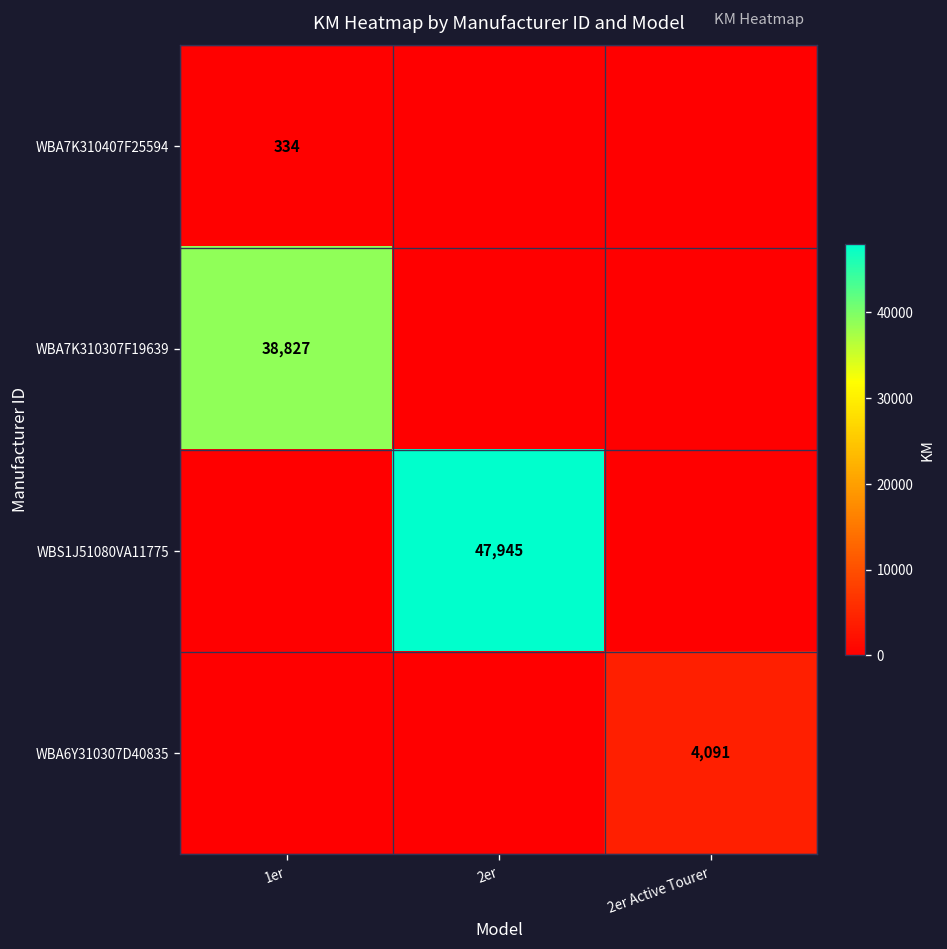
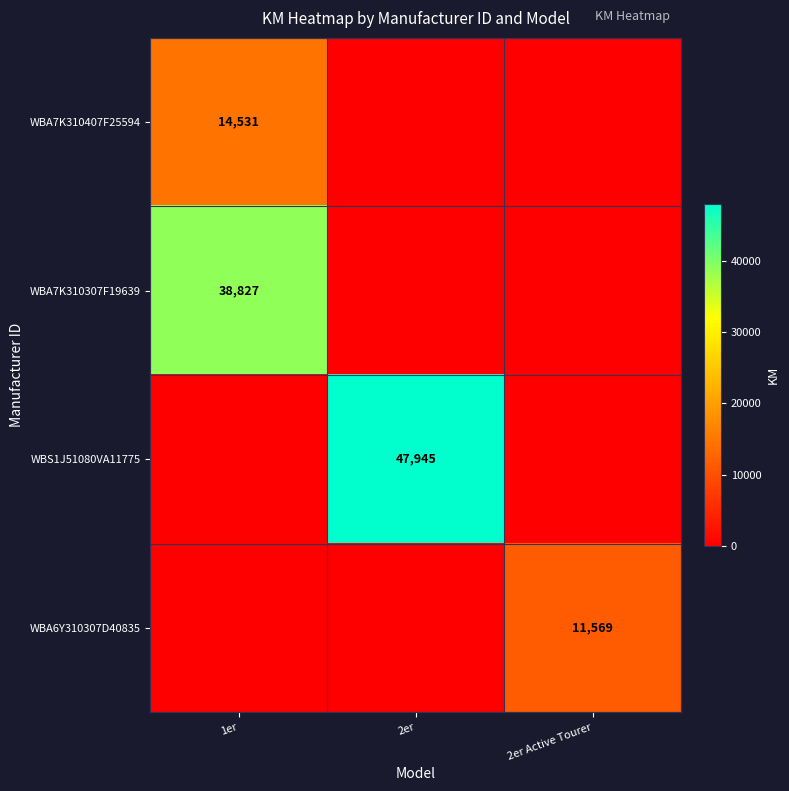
  {
    "WBA7K310407F25594": {
-     "1er": "334"
+     "1er": "14,531"
    },
    "WBA7K310307F19639": {
      "1er": "38,827"
    },
    "WBS1J51080VA11775": {
      "2er": "47,945"
    },
    "WBA6Y310307D40835": {
-     "2er Active Tourer": "4,091"
+     "2er Active Tourer": "11,569"
    }
  }
